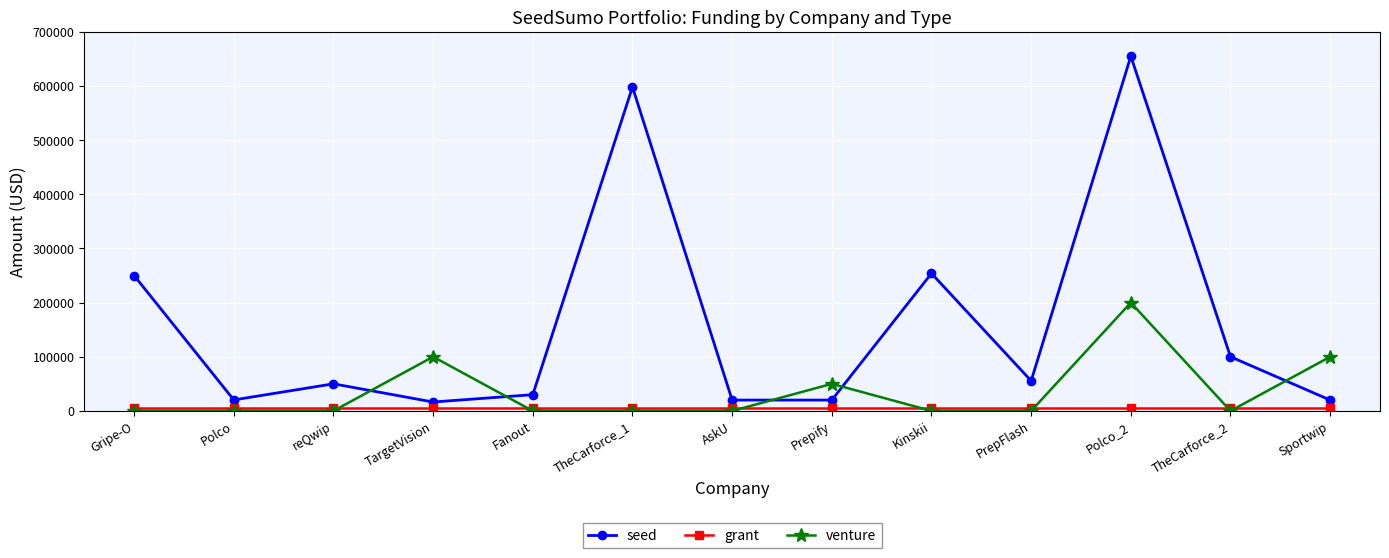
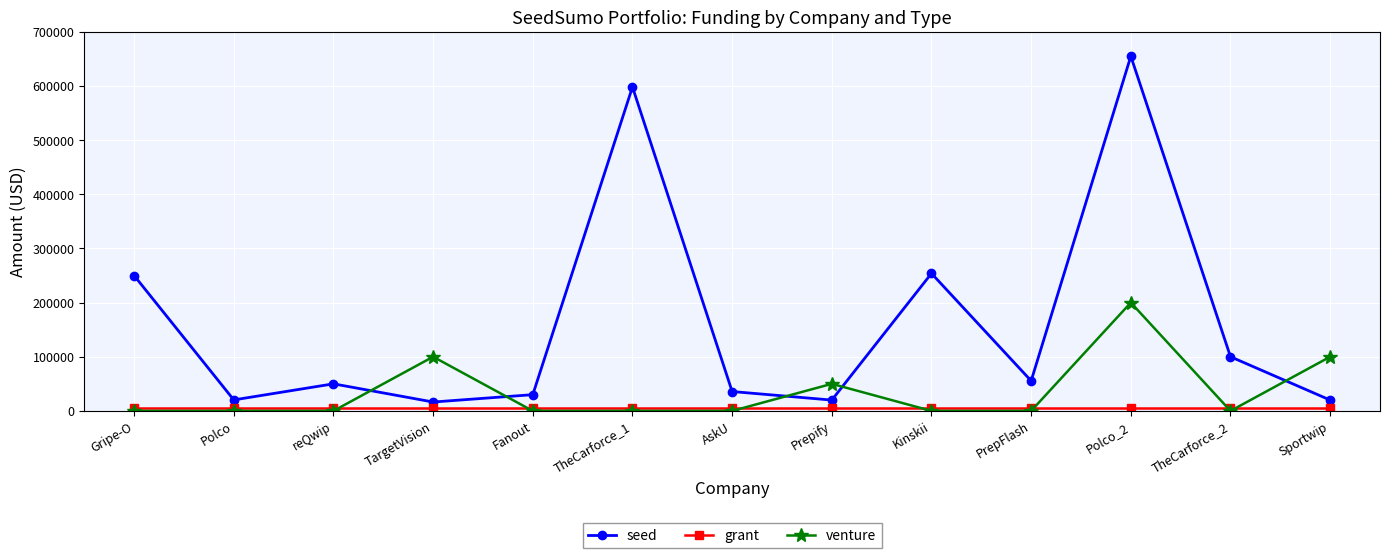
  {
    "seed": {
      "Gripe-O": 250000,
      "Polco": 20000,
      "reQwip": 50000,
      "TargetVision": 20000,
      "Fanout": 30000,
      "TheCarforce_1": 600000,
-     "AskU": 20000,
+     "AskU": 40000,
      "Prepify": 20000,
      "Kinskii": 250000,
      "PrepFlash": 60000,
      "Polco_2": 660000,
      "TheCarforce_2": 100000,
      "Sportwip": 20000
    },
    "grant": {
      "Gripe-O": 10000,
      "Polco": 10000,
      "reQwip": 10000,
      "TargetVision": 10000,
      "Fanout": 10000,
      "TheCarforce_1": 10000,
      "AskU": 10000,
      "Prepify": 10000,
      "Kinskii": 10000,
      "PrepFlash": 10000,
      "Polco_2": 10000,
      "TheCarforce_2": 10000,
      "Sportwip": 10000
    },
    "venture": {
      "Gripe-O": 0,
      "Polco": 0,
      "reQwip": 0,
      "TargetVision": 100000,
      "Fanout": 0,
      "TheCarforce_1": 0,
      "AskU": 0,
      "Prepify": 50000,
      "Kinskii": 0,
      "PrepFlash": 0,
      "Polco_2": 200000,
      "TheCarforce_2": 0,
      "Sportwip": 100000
    }
  }
